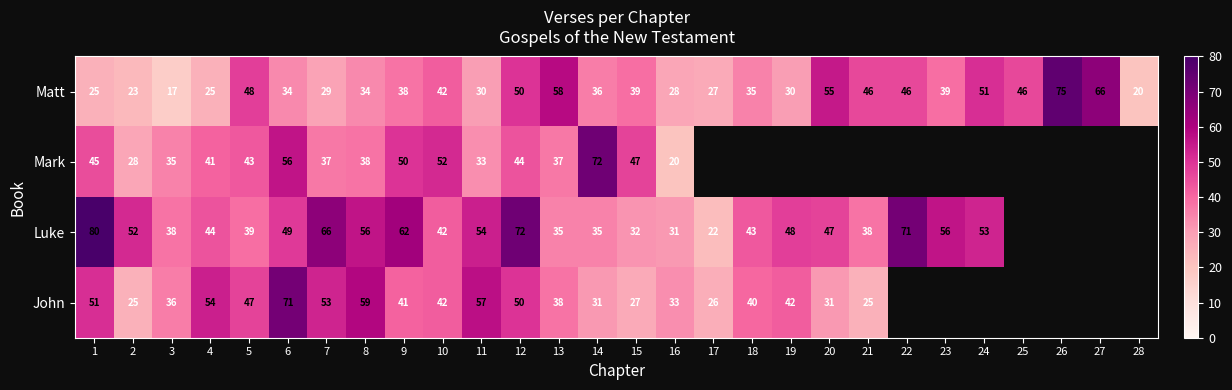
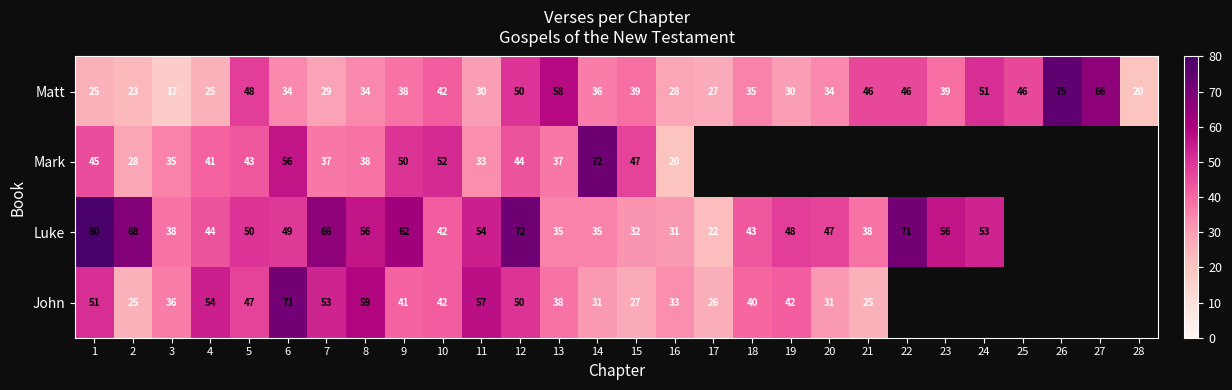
  {
    "Matt": {
      "1": 25,
      "2": 23,
      "3": 17,
      "4": 25,
      "5": 48,
      "6": 34,
      "7": 29,
      "8": 34,
      "9": 38,
      "10": 42,
      "11": 30,
      "12": 50,
      "13": 58,
      "14": 36,
      "15": 39,
      "16": 28,
      "17": 27,
      "18": 35,
      "19": 30,
-     "20": 55,
+     "20": 34,
      "21": 46,
      "22": 46,
      "23": 39,
      "24": 51,
      "25": 46,
      "26": 75,
      "27": 66,
      "28": 20
    },
    "Mark": {
      "1": 45,
      "2": 28,
      "3": 35,
      "4": 41,
      "5": 43,
      "6": 56,
      "7": 37,
      "8": 38,
      "9": 50,
      "10": 52,
      "11": 33,
      "12": 44,
      "13": 37,
      "14": 72,
      "15": 47,
      "16": 20
    },
    "Luke": {
      "1": 80,
-     "2": 52,
+     "2": 68,
      "3": 38,
      "4": 44,
-     "5": 39,
+     "5": 50,
      "6": 49,
      "7": 66,
      "8": 56,
      "9": 62,
      "10": 42,
      "11": 54,
      "12": 72,
      "13": 35,
      "14": 35,
      "15": 32,
      "16": 31,
      "17": 22,
      "18": 43,
      "19": 48,
      "20": 47,
      "21": 38,
      "22": 71,
      "23": 56,
      "24": 53
    },
    "John": {
      "1": 51,
      "2": 25,
      "3": 36,
      "4": 54,
      "5": 47,
      "6": 71,
      "7": 53,
      "8": 59,
      "9": 41,
      "10": 42,
      "11": 57,
      "12": 50,
      "13": 38,
      "14": 31,
      "15": 27,
      "16": 33,
      "17": 26,
      "18": 40,
      "19": 42,
      "20": 31,
      "21": 25
    }
  }
